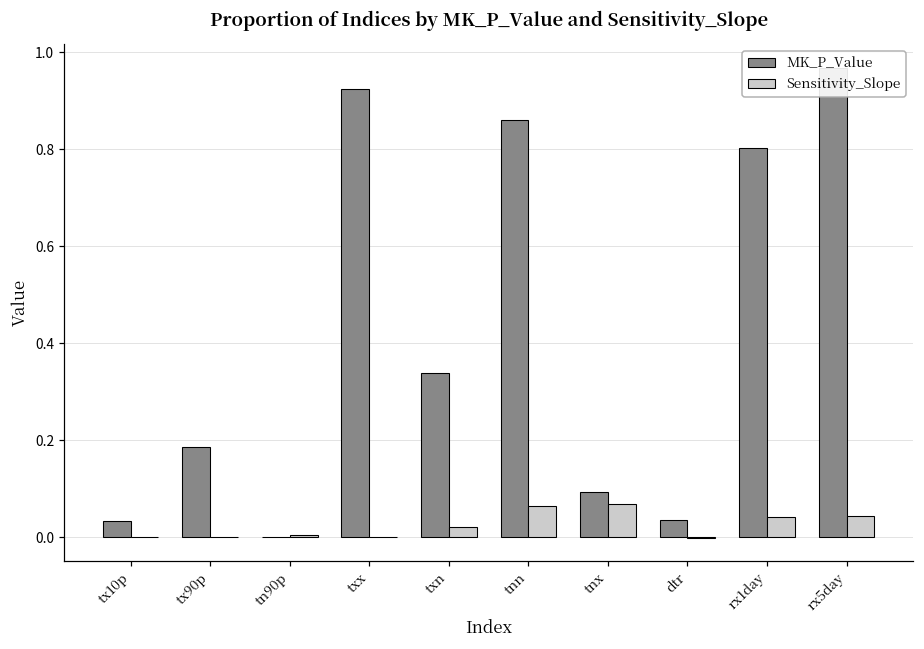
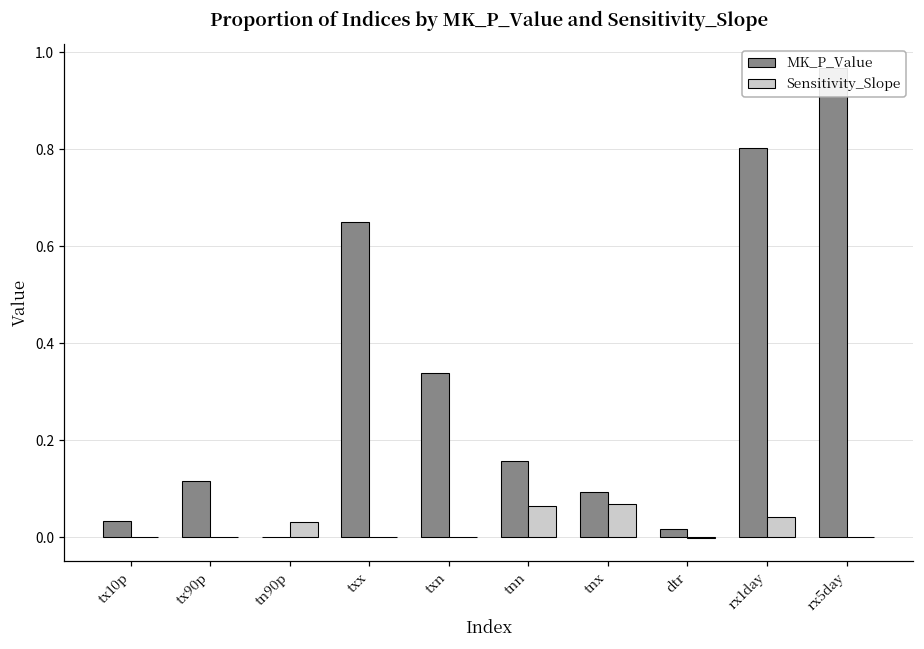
  {
    "MK_P_Value": {
      "tx10p": 0.03,
-     "tx90p": 0.19,
-     "txx": 0.92,
+     "tx90p": 0.12,
+     "txx": 0.65,
      "txn": 0.34,
-     "tnn": 0.86,
+     "tnn": 0.16,
      "tnx": 0.09,
-     "dtr": 0.04,
+     "dtr": 0.02,
      "rx1day": 0.80
    },
    "Sensitivity_Slope": {
      "tx90p": 0.00,
-     "tn90p": 0.00,
-     "txn": 0.02,
+     "tn90p": 0.03,
+     "txn": 0.00,
      "tnn": 0.06,
      "tnx": 0.07,
      "rx1day": 0.04,
-     "rx5day": 0.04
+     "rx5day": 0.00
    }
  }
